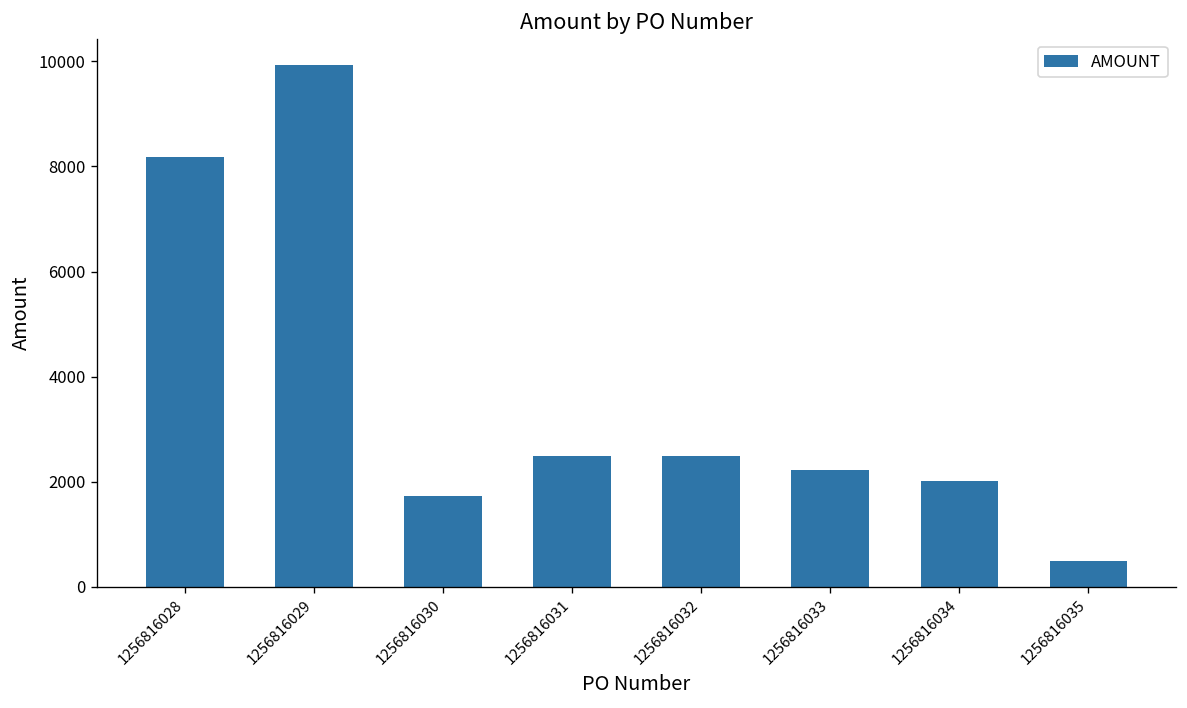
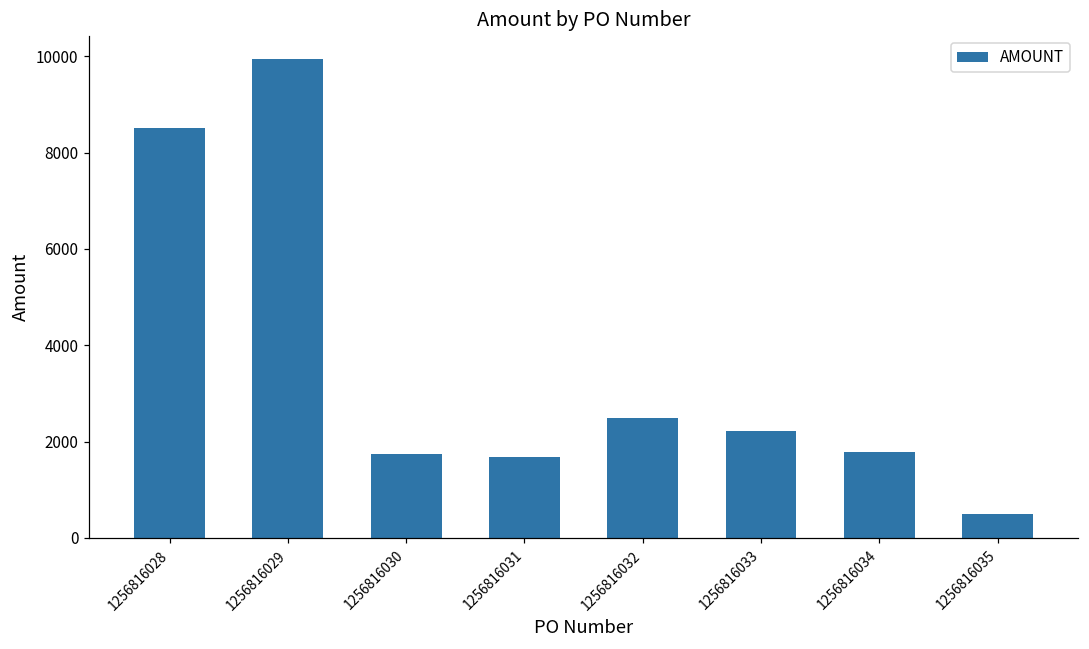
  {
-   "1256816028": 8200,
+   "1256816028": 8500,
    "1256816029": 9900,
    "1256816030": 1700,
-   "1256816031": 2500,
+   "1256816031": 1700,
    "1256816032": 2500,
    "1256816033": 2200,
-   "1256816034": 2000,
+   "1256816034": 1800,
    "1256816035": 500
  }
